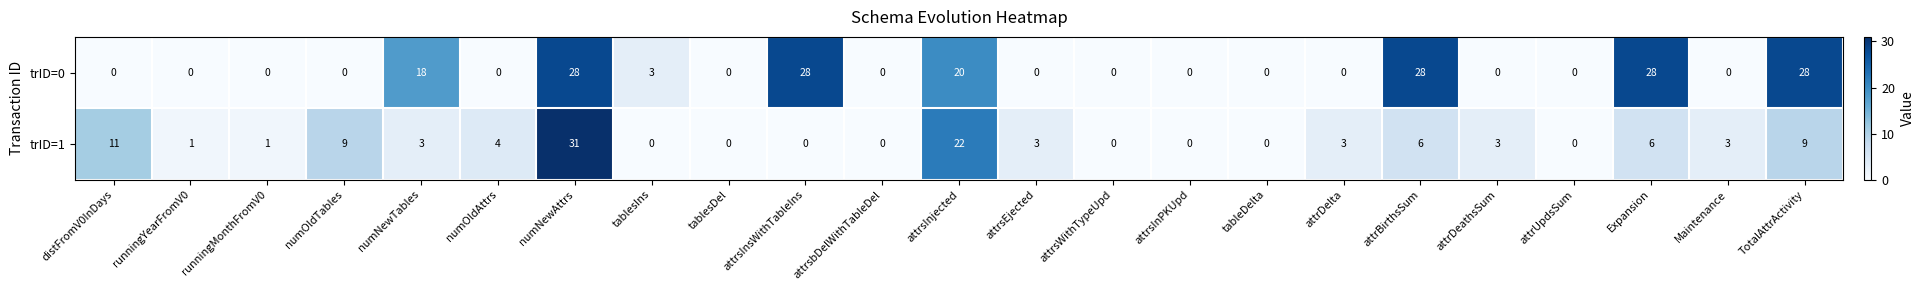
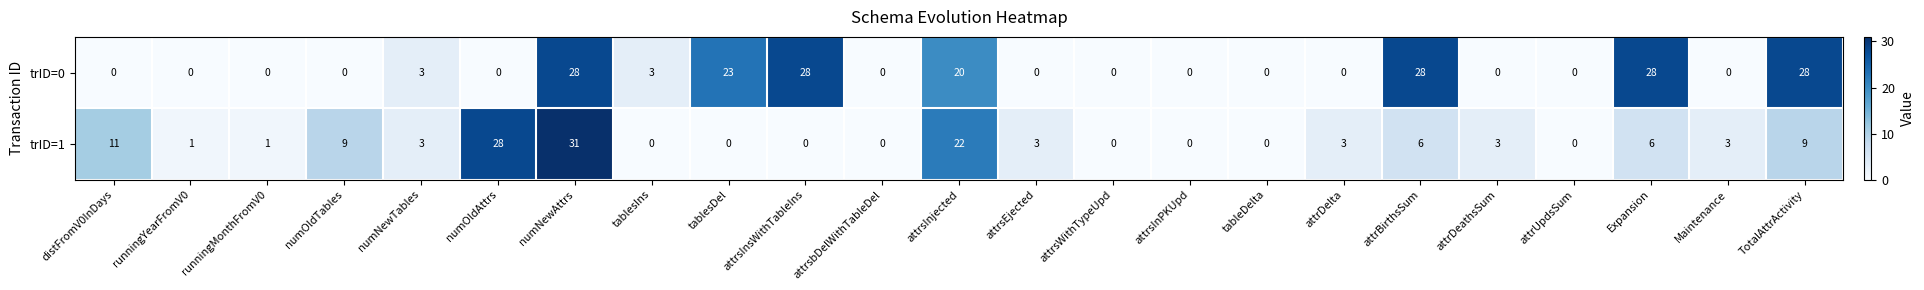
  {
    "trID=0": {
      "distFromV0InDays": 0,
      "runningYearFromV0": 0,
      "runningMonthFromV0": 0,
      "numOldTables": 0,
-     "numNewTables": 18,
+     "numNewTables": 3,
      "numOldAttrs": 0,
      "numNewAttrs": 28,
      "tablesIns": 3,
-     "tablesDel": 0,
+     "tablesDel": 23,
      "attrsInsWithTableIns": 28,
      "attrsbDelWithTableDel": 0,
      "attrsInjected": 20,
      "attrsEjected": 0,
      "attrsWithTypeUpd": 0,
      "attrsInPKUpd": 0,
      "tableDelta": 0,
      "attrDelta": 0,
      "attrBirthsSum": 28,
      "attrDeathsSum": 0,
      "attrUpdsSum": 0,
      "Expansion": 28,
      "Maintenance": 0,
      "TotalAttrActivity": 28
    },
    "trID=1": {
      "distFromV0InDays": 11,
      "runningYearFromV0": 1,
      "runningMonthFromV0": 1,
      "numOldTables": 9,
      "numNewTables": 3,
-     "numOldAttrs": 4,
+     "numOldAttrs": 28,
      "numNewAttrs": 31,
      "tablesIns": 0,
      "tablesDel": 0,
      "attrsInsWithTableIns": 0,
      "attrsbDelWithTableDel": 0,
      "attrsInjected": 22,
      "attrsEjected": 3,
      "attrsWithTypeUpd": 0,
      "attrsInPKUpd": 0,
      "tableDelta": 0,
      "attrDelta": 3,
      "attrBirthsSum": 6,
      "attrDeathsSum": 3,
      "attrUpdsSum": 0,
      "Expansion": 6,
      "Maintenance": 3,
      "TotalAttrActivity": 9
    }
  }
